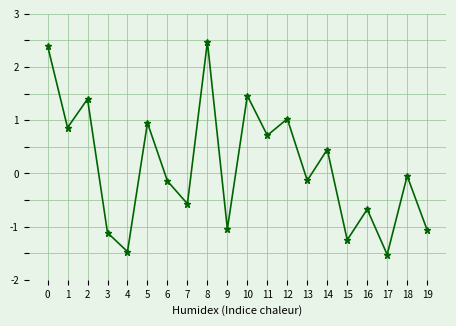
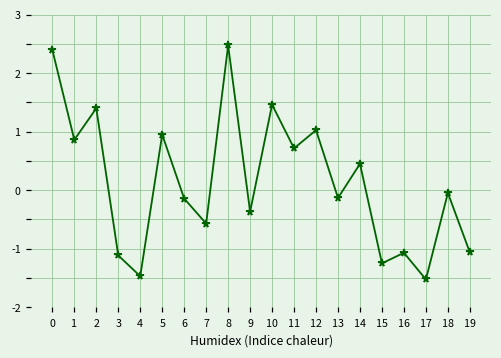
  {
    "0": 2.4,
    "1": 0.9,
    "2": 1.4,
    "3": -1.1,
    "4": -1.5,
    "5": 1.0,
    "6": -0.1,
    "7": -0.6,
    "8": 2.5,
-   "9": -1.0,
+   "9": -0.4,
    "10": 1.5,
    "11": 0.7,
    "12": 1.0,
    "13": -0.1,
    "14": 0.4,
    "15": -1.3,
-   "16": -0.7,
+   "16": -1.1,
    "17": -1.5,
    "18": 0.0,
    "19": -1.1
  }
